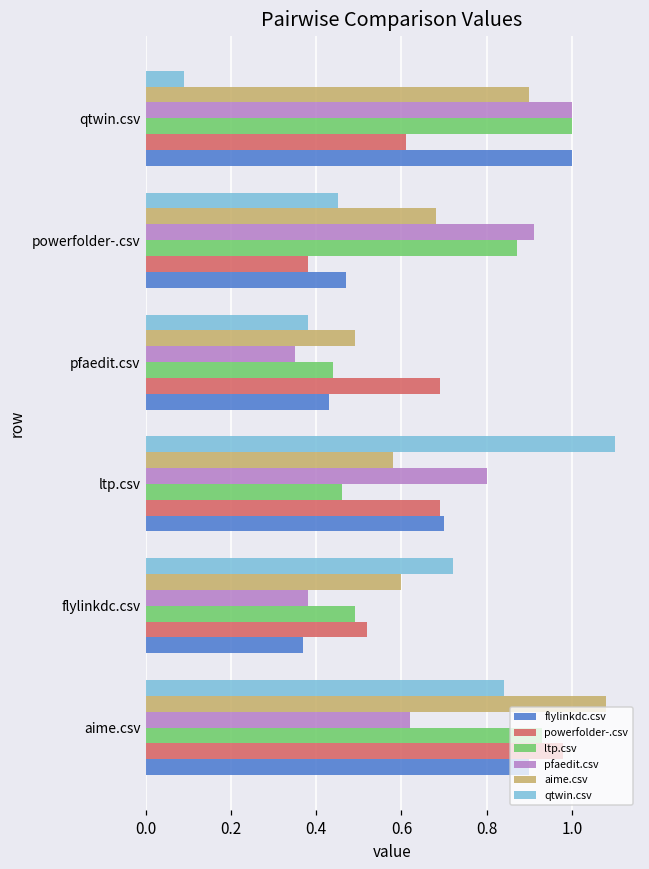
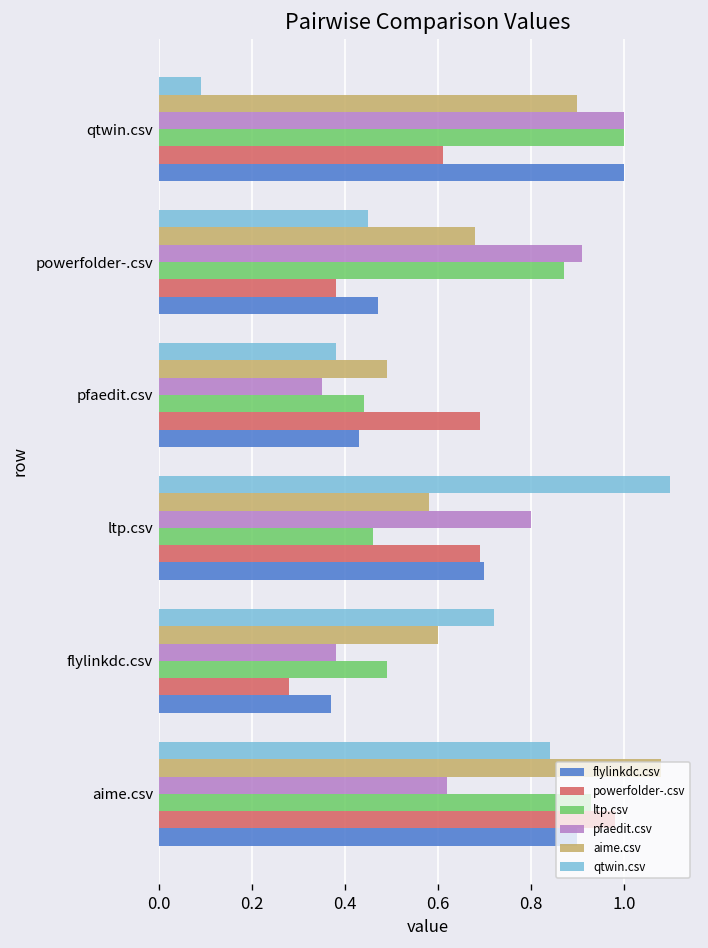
  {
    "flylinkdc.csv": {
      "qtwin.csv": 1.00,
      "powerfolder-.csv": 0.47,
      "pfaedit.csv": 0.43,
      "ltp.csv": 0.70,
      "flylinkdc.csv": 0.37
    },
    "powerfolder-.csv": {
      "qtwin.csv": 0.61,
      "powerfolder-.csv": 0.38,
      "pfaedit.csv": 0.69,
      "ltp.csv": 0.69,
-     "flylinkdc.csv": 0.52
+     "flylinkdc.csv": 0.28
    },
    "ltp.csv": {
      "qtwin.csv": 1.00,
      "powerfolder-.csv": 0.87,
      "pfaedit.csv": 0.44,
      "ltp.csv": 0.46,
      "flylinkdc.csv": 0.49
    },
    "pfaedit.csv": {
      "qtwin.csv": 1.00,
      "powerfolder-.csv": 0.91,
      "pfaedit.csv": 0.35,
      "ltp.csv": 0.80,
      "flylinkdc.csv": 0.38,
      "aime.csv": 0.62
    },
    "aime.csv": {
      "qtwin.csv": 0.90,
      "powerfolder-.csv": 0.68,
      "pfaedit.csv": 0.49,
      "ltp.csv": 0.58,
      "flylinkdc.csv": 0.60
    },
    "qtwin.csv": {
      "qtwin.csv": 0.09,
      "powerfolder-.csv": 0.45,
      "pfaedit.csv": 0.38,
      "ltp.csv": 1.10,
      "flylinkdc.csv": 0.72,
      "aime.csv": 0.84
    }
  }
